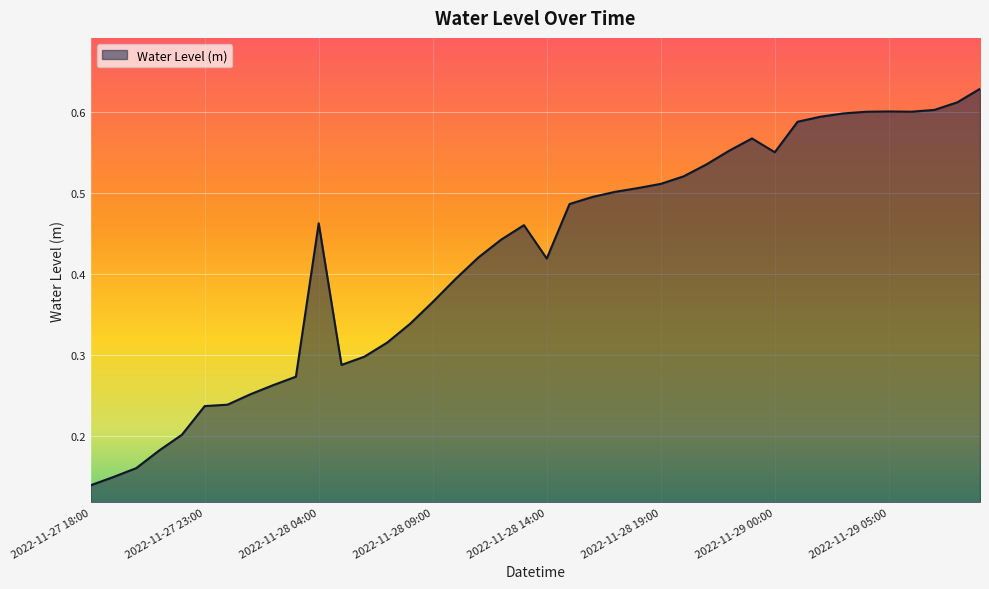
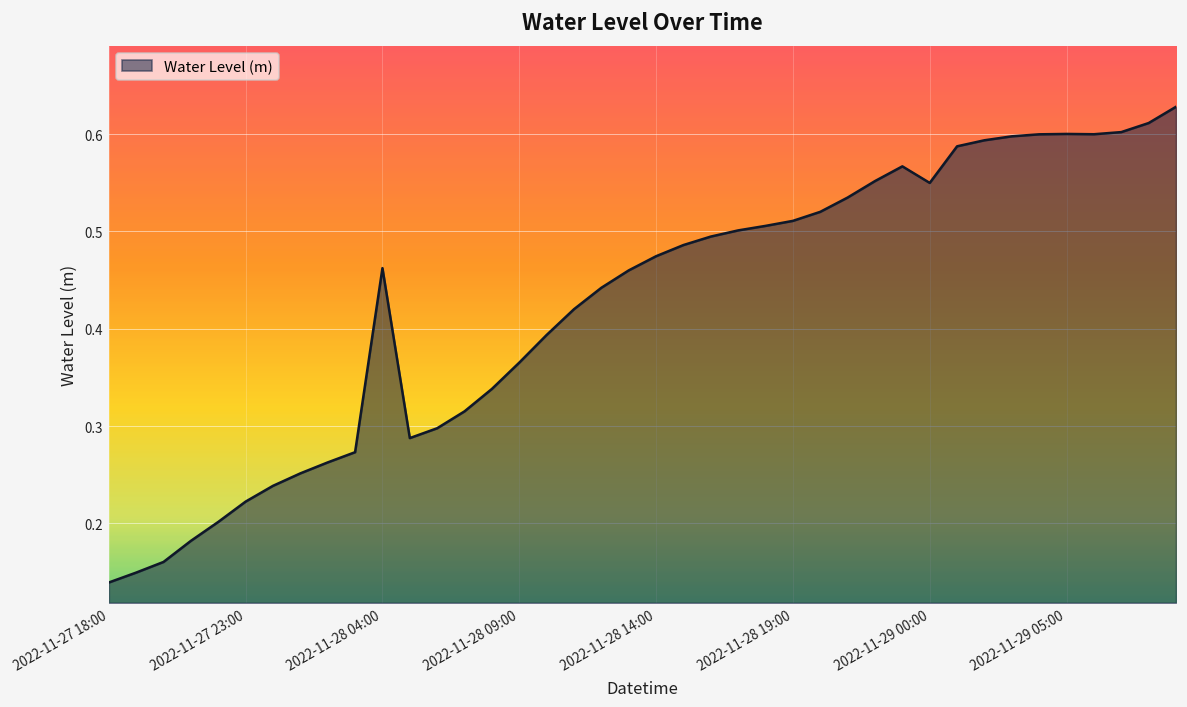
  {
    "2022-11-27 18:00": 0.14,
-   "2022-11-27 23:00": 0.24,
+   "2022-11-27 23:00": 0.22,
    "2022-11-28 04:00": 0.46,
    "2022-11-28 09:00": 0.37,
-   "2022-11-28 14:00": 0.42,
+   "2022-11-28 14:00": 0.47,
    "2022-11-28 19:00": 0.51,
    "2022-11-29 00:00": 0.55,
    "2022-11-29 05:00": 0.60
  }
